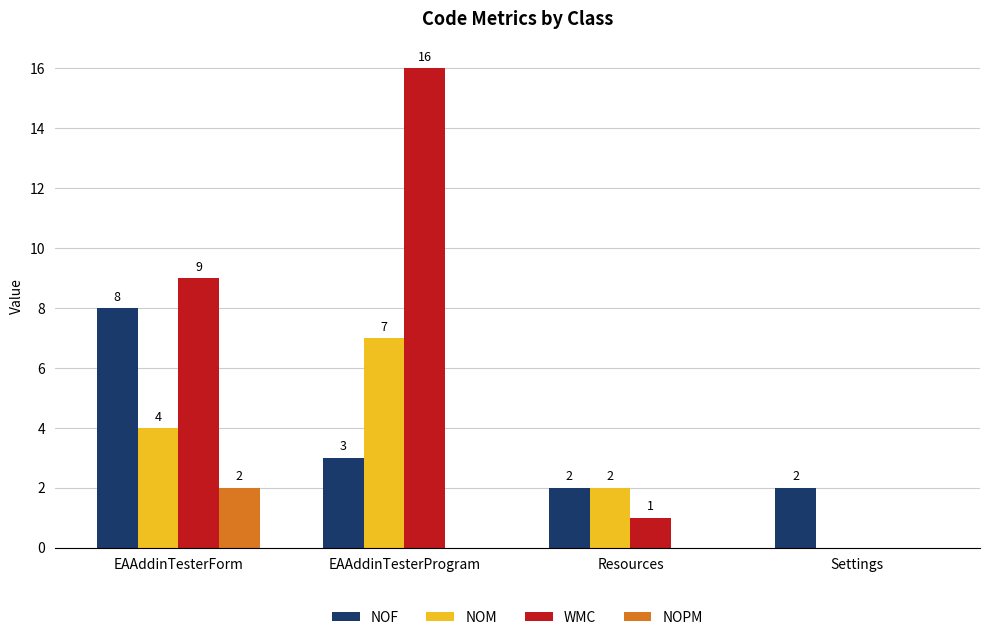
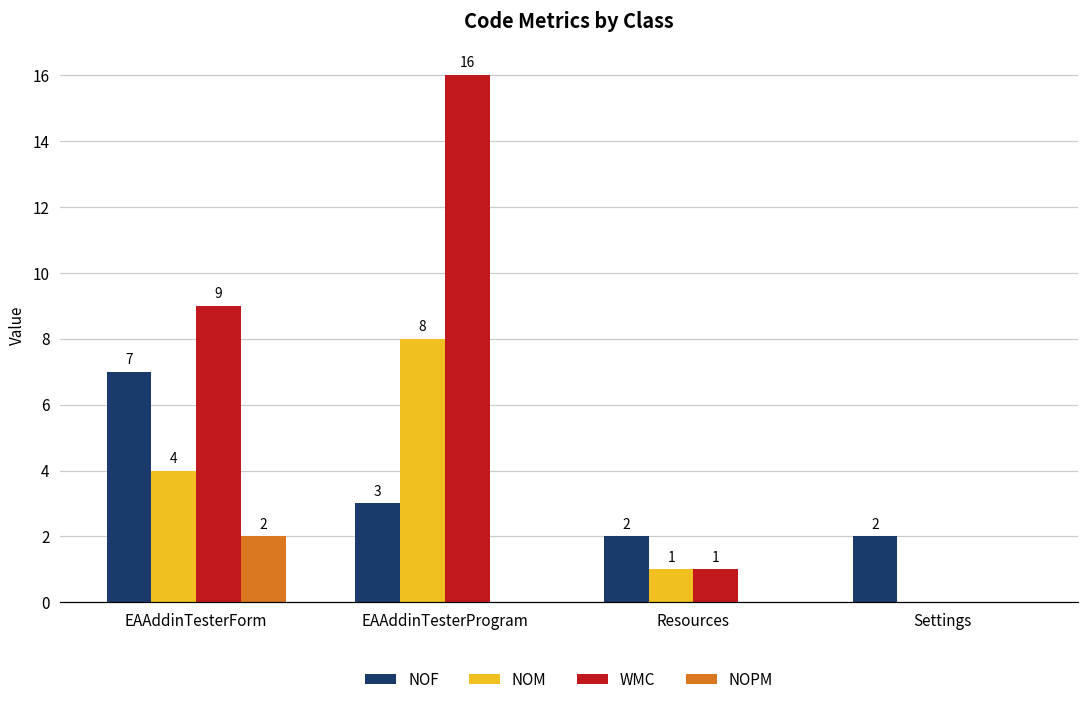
  {
    "NOF": {
-     "EAAddinTesterForm": 8,
+     "EAAddinTesterForm": 7,
      "EAAddinTesterProgram": 3,
      "Resources": 2,
      "Settings": 2
    },
    "NOM": {
      "EAAddinTesterForm": 4,
-     "EAAddinTesterProgram": 7,
-     "Resources": 2
+     "EAAddinTesterProgram": 8,
+     "Resources": 1
    },
    "WMC": {
      "EAAddinTesterForm": 9,
      "EAAddinTesterProgram": 16,
      "Resources": 1
    },
    "NOPM": {
      "EAAddinTesterForm": 2
    }
  }
